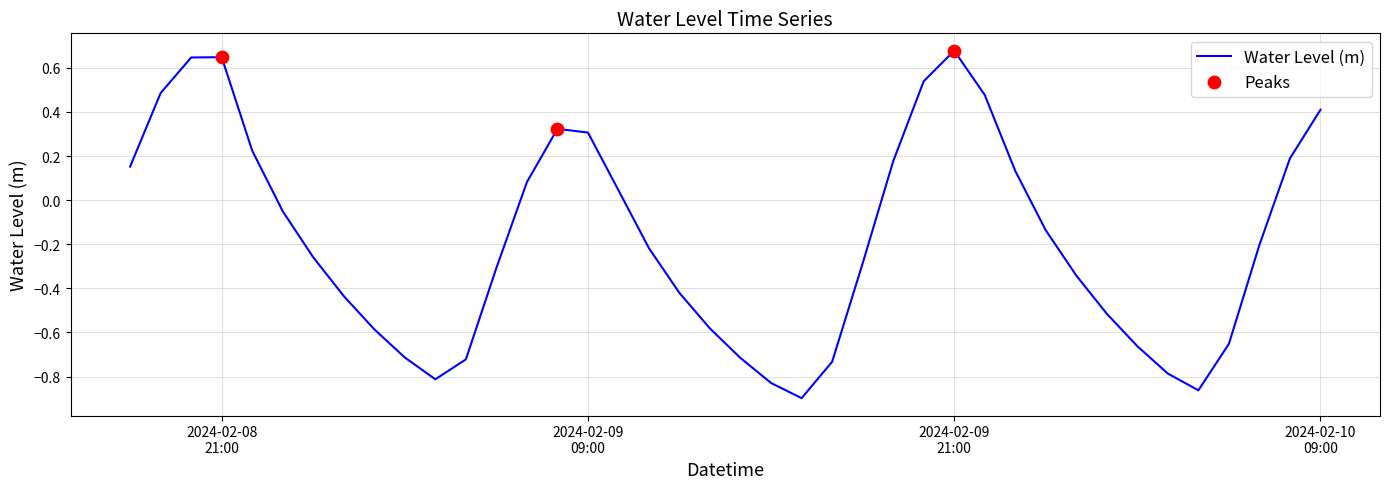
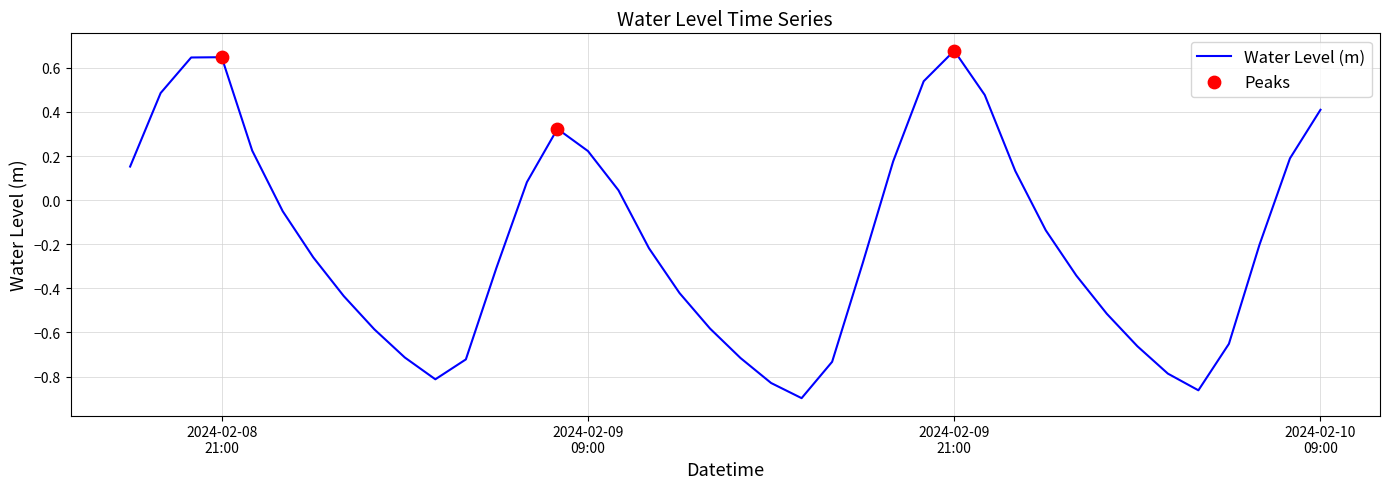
  {
    "Water Level (m)": {
-     "2024-02-09 09:00": 0.31,
+     "2024-02-09 09:00": 0.22,
      "2024-02-10 09:00": 0.41
    }
  }
